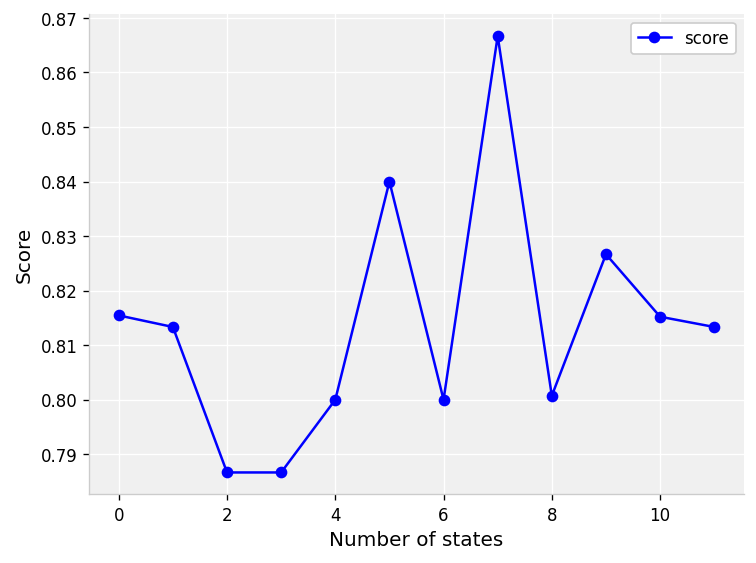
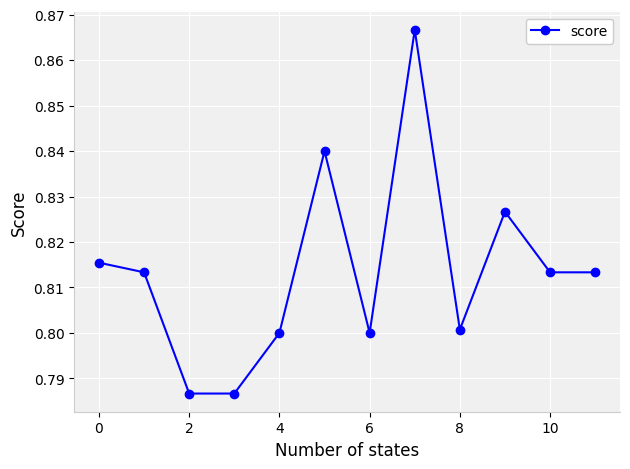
  {
    "0": 0.815,
    "2": 0.787,
    "4": 0.800,
    "6": 0.800,
    "8": 0.801,
-   "10": 0.815
+   "10": 0.813
  }
